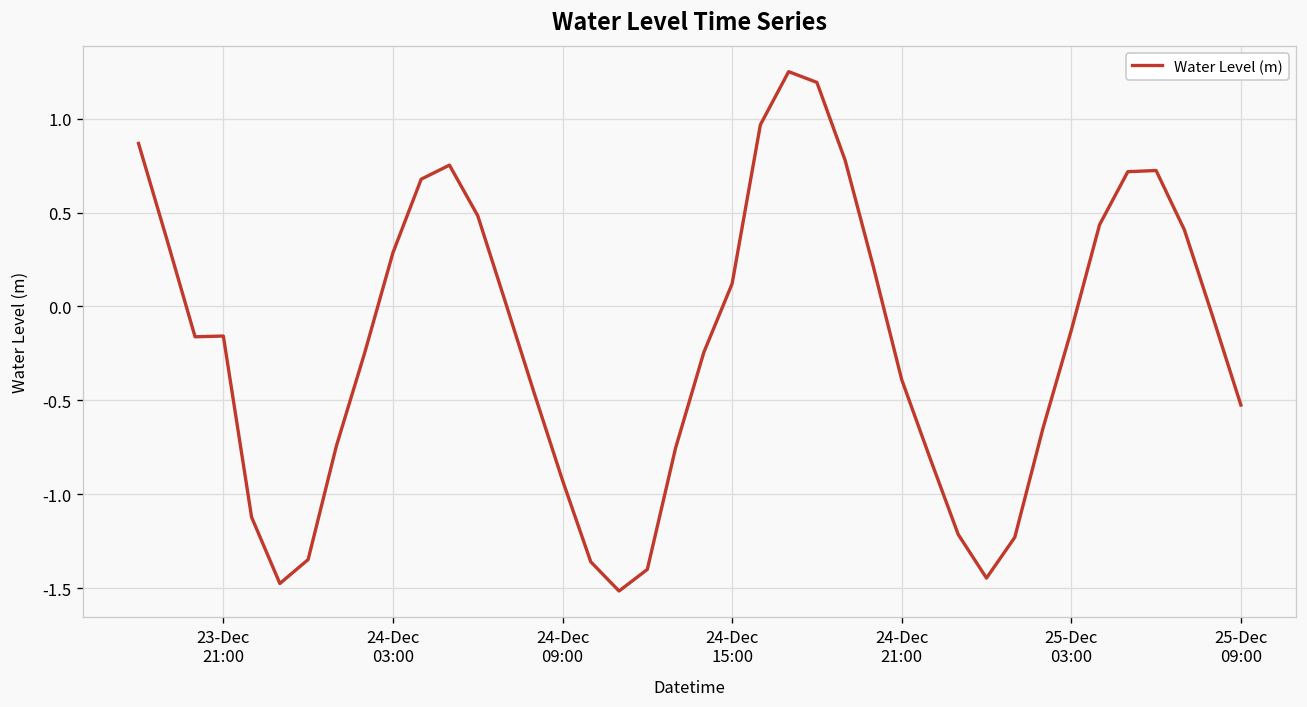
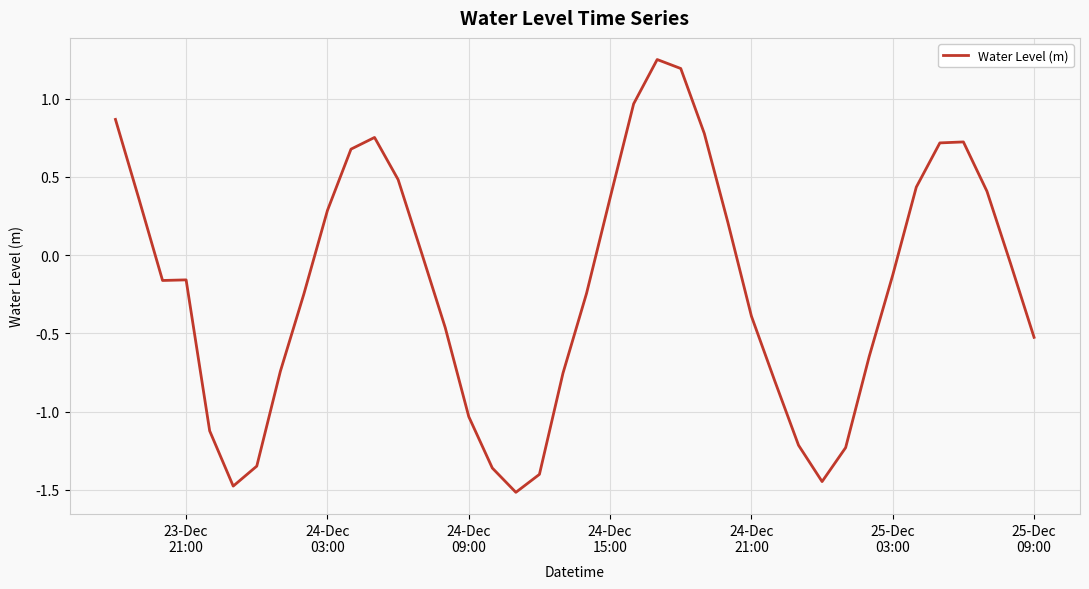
  {
    "23-Dec 21:00": -0.16,
    "24-Dec 03:00": 0.29,
-   "24-Dec 09:00": -0.93,
-   "24-Dec 15:00": 0.12,
+   "24-Dec 09:00": -1.03,
+   "24-Dec 15:00": 0.37,
    "24-Dec 21:00": -0.39,
    "25-Dec 03:00": -0.13,
    "25-Dec 09:00": -0.53
  }
